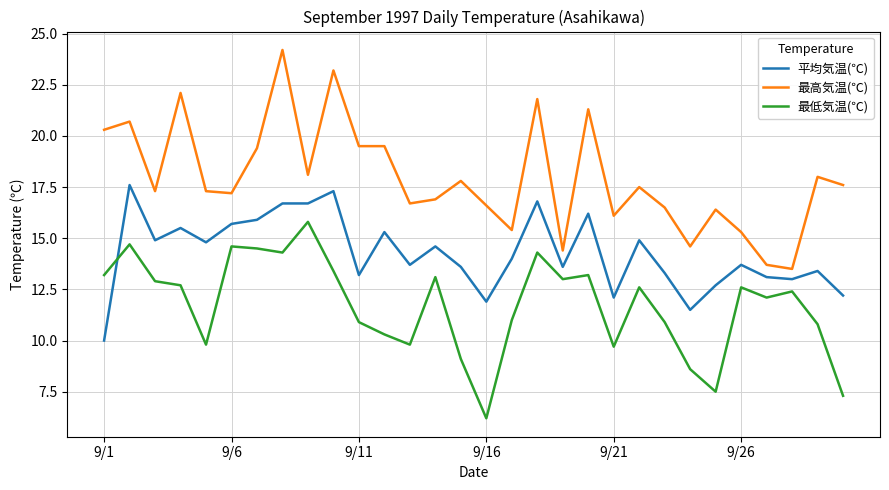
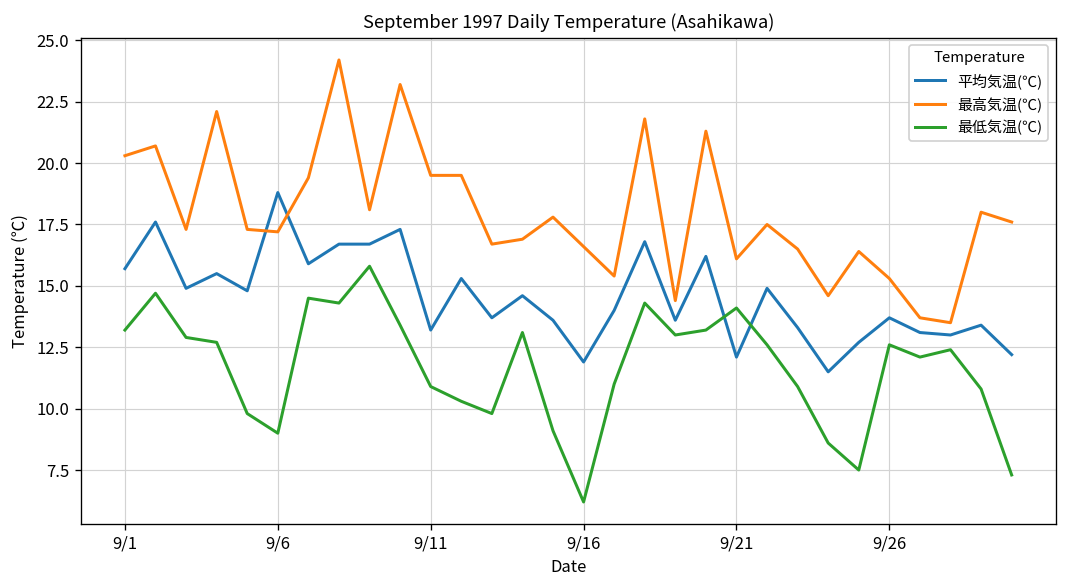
  {
    "平均気温(℃)": {
-     "9/1": 10.0,
-     "9/6": 15.7,
+     "9/1": 15.7,
+     "9/6": 18.8,
      "9/11": 13.2,
      "9/16": 11.9,
      "9/21": 12.1,
      "9/26": 13.7
    },
    "最高気温(℃)": {
      "9/1": 20.3,
      "9/6": 17.2,
      "9/11": 19.5,
      "9/16": 16.6,
      "9/21": 16.1,
      "9/26": 15.3
    },
    "最低気温(℃)": {
      "9/1": 13.2,
-     "9/6": 14.6,
+     "9/6": 9.0,
      "9/11": 10.9,
      "9/16": 6.2,
-     "9/21": 9.7,
+     "9/21": 14.1,
      "9/26": 12.6
    }
  }
